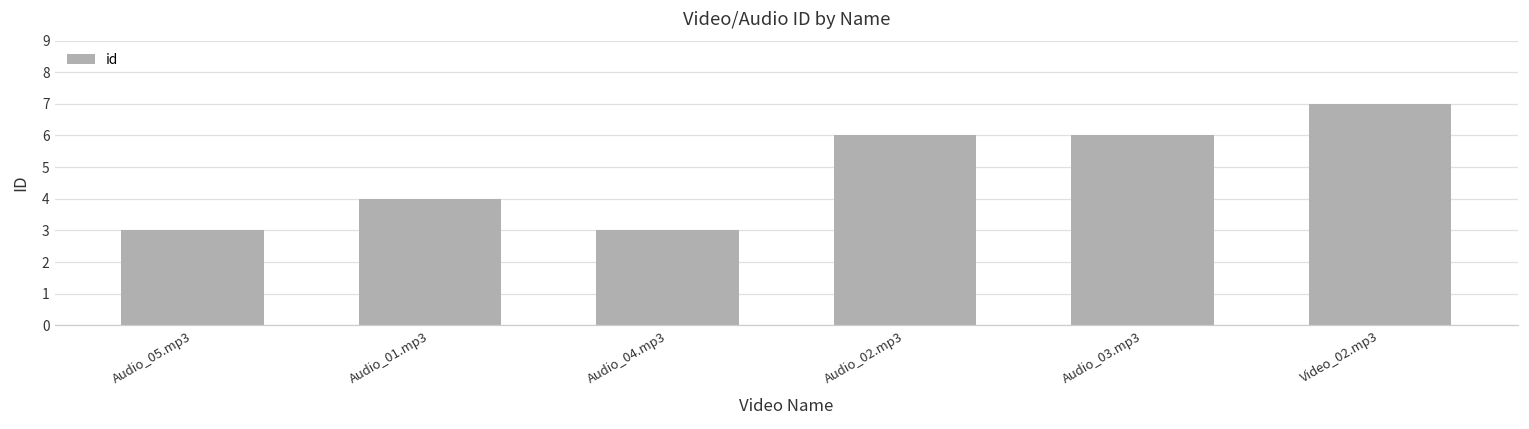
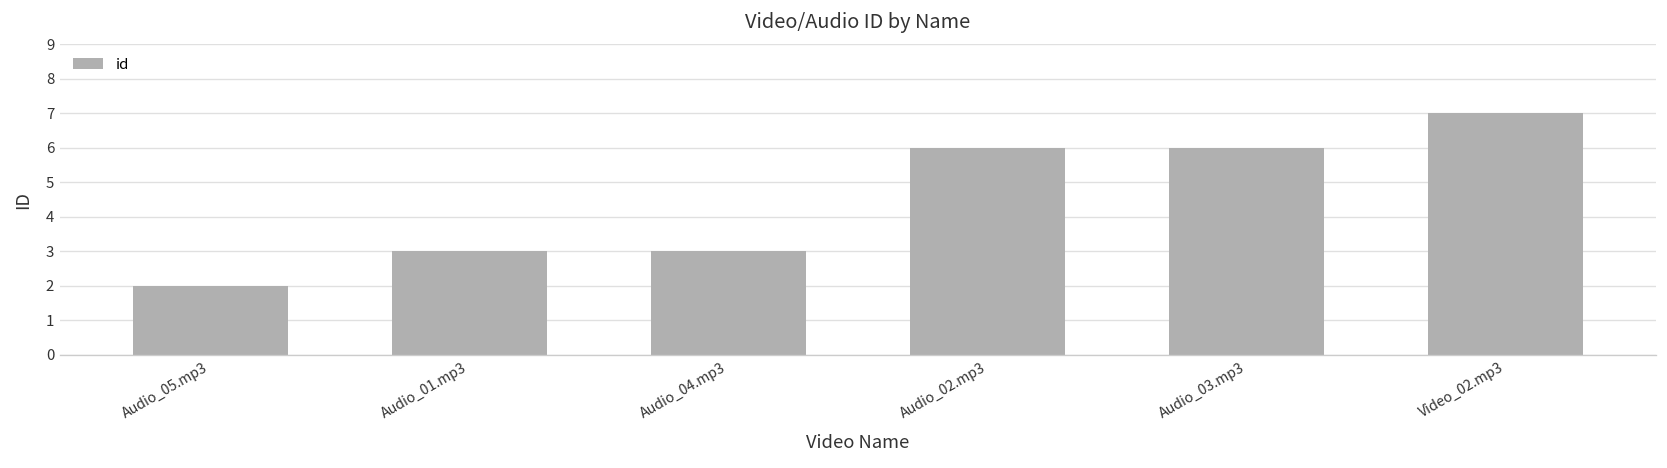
  {
-   "Audio_05.mp3": 3,
-   "Audio_01.mp3": 4,
+   "Audio_05.mp3": 2,
+   "Audio_01.mp3": 3,
    "Audio_04.mp3": 3,
    "Audio_02.mp3": 6,
    "Audio_03.mp3": 6,
    "Video_02.mp3": 7
  }
